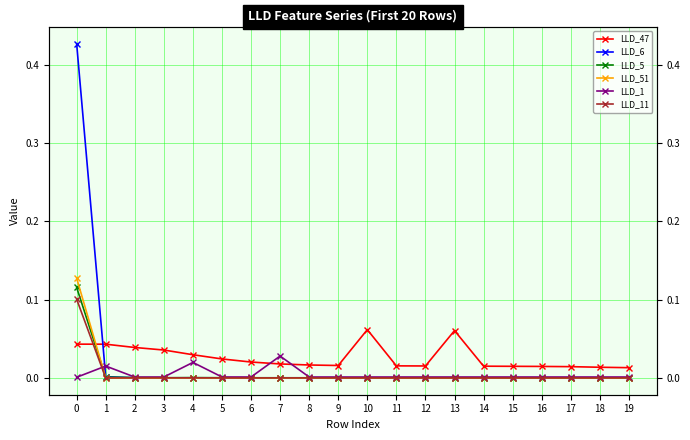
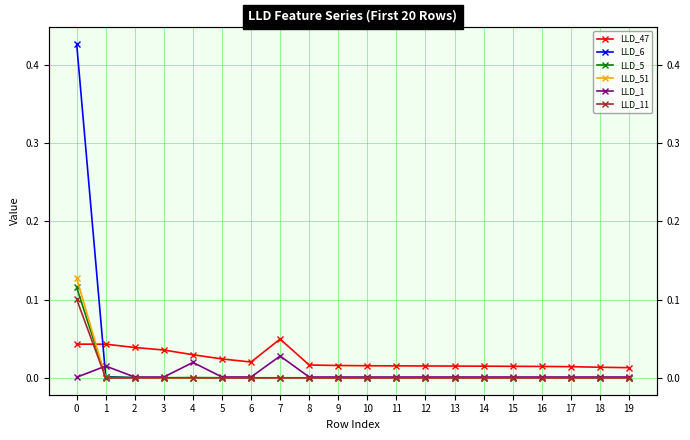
  {
    "LLD_47": {
      "0": 0.04,
      "1": 0.04,
      "2": 0.04,
      "3": 0.04,
      "4": 0.03,
      "5": 0.02,
      "6": 0.02,
-     "7": 0.02,
+     "7": 0.05,
      "8": 0.02,
      "9": 0.02,
-     "10": 0.06,
+     "10": 0.02,
      "11": 0.02,
      "12": 0.02,
-     "13": 0.06,
+     "13": 0.02,
      "14": 0.02,
      "15": 0.01,
      "16": 0.01,
      "17": 0.01,
      "18": 0.01,
      "19": 0.01
    },
    "LLD_6": {
      "0": 0.43
    },
    "LLD_5": {
      "0": 0.12
    },
    "LLD_51": {
      "0": 0.13
    },
    "LLD_1": {
      "0": 0.00,
      "1": 0.02,
      "4": 0.02,
      "7": 0.03
    },
    "LLD_11": {
      "0": 0.10
    }
  }
